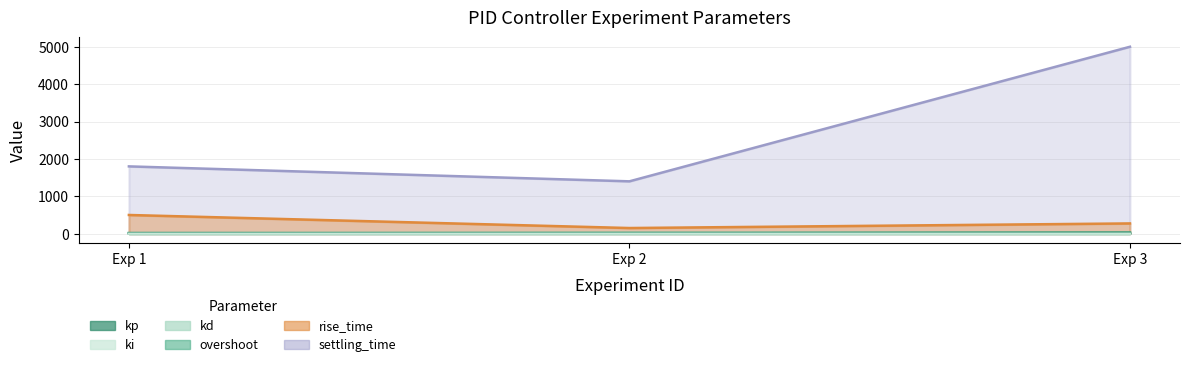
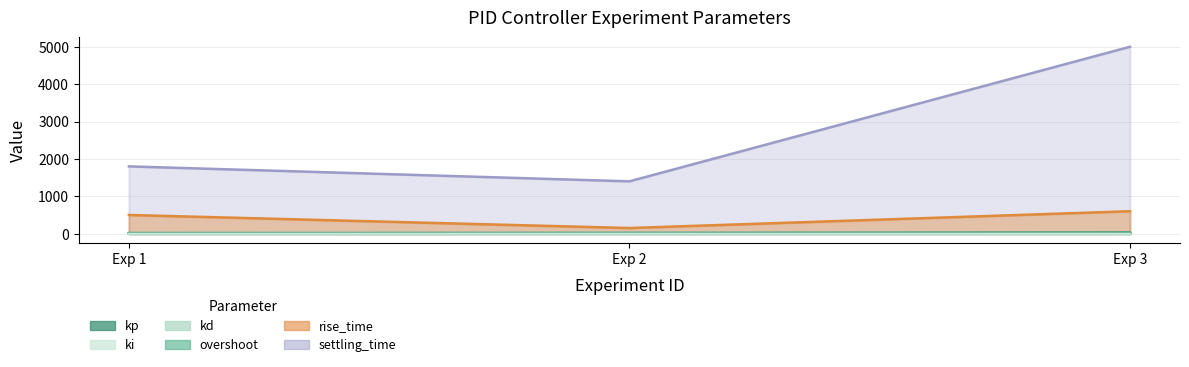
  {
    "rise_time": {
      "Exp 1": 500,
      "Exp 2": 200,
-     "Exp 3": 300
+     "Exp 3": 600
    }
  }
